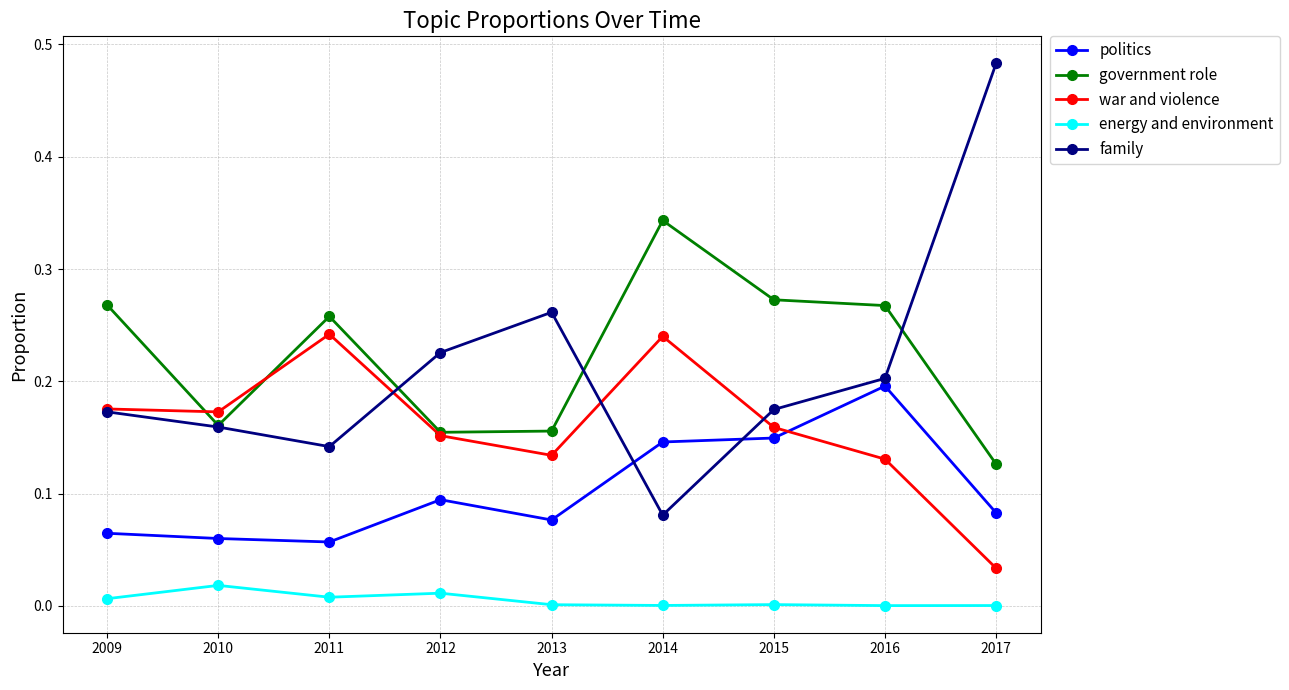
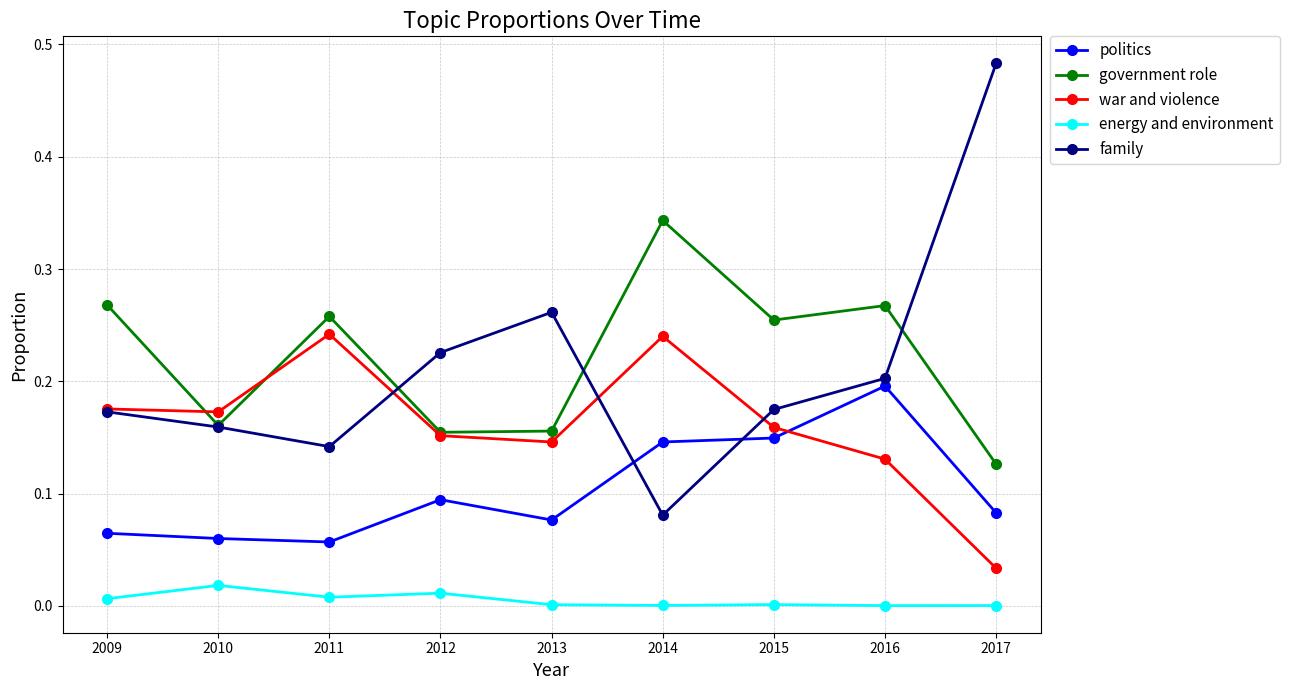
  {
    "politics": {
      "2009": 0.065,
      "2010": 0.060,
      "2011": 0.057,
      "2012": 0.095,
      "2013": 0.077,
      "2014": 0.146,
      "2015": 0.150,
      "2016": 0.196,
      "2017": 0.083
    },
    "government role": {
      "2009": 0.268,
      "2011": 0.258,
      "2012": 0.155,
      "2013": 0.156,
      "2014": 0.343,
-     "2015": 0.273,
+     "2015": 0.255,
      "2016": 0.267,
      "2017": 0.126
    },
    "war and violence": {
      "2009": 0.175,
      "2010": 0.173,
      "2011": 0.242,
      "2012": 0.152,
-     "2013": 0.134,
+     "2013": 0.146,
      "2014": 0.240,
      "2015": 0.159,
      "2016": 0.131,
      "2017": 0.034
    },
    "energy and environment": {
      "2009": 0.006,
      "2010": 0.018,
      "2011": 0.008,
      "2012": 0.011,
      "2013": 0.001,
      "2014": 0.000,
      "2015": 0.001,
      "2016": 0.000,
      "2017": 0.000
    },
    "family": {
      "2009": 0.173,
      "2011": 0.142,
      "2012": 0.226,
      "2013": 0.262,
      "2014": 0.081,
      "2015": 0.175,
      "2016": 0.203,
      "2017": 0.483
    }
  }
